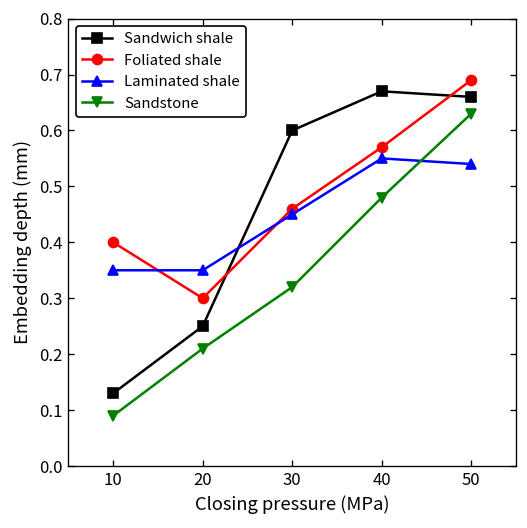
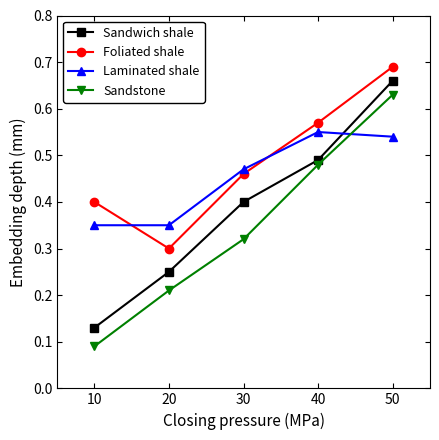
  {
    "Sandwich shale": {
      "10": 0.13,
      "20": 0.25,
-     "30": 0.6,
-     "40": 0.67,
+     "30": 0.4,
+     "40": 0.49,
      "50": 0.66
    },
    "Foliated shale": {
      "10": 0.40,
      "20": 0.30,
      "30": 0.46,
      "40": 0.57,
      "50": 0.69
    },
    "Laminated shale": {
      "10": 0.35,
      "20": 0.35,
-     "30": 0.45,
+     "30": 0.47,
      "40": 0.55,
      "50": 0.54
    },
    "Sandstone": {
      "10": 0.09,
      "20": 0.21,
      "30": 0.32,
      "40": 0.48,
      "50": 0.63
    }
  }
